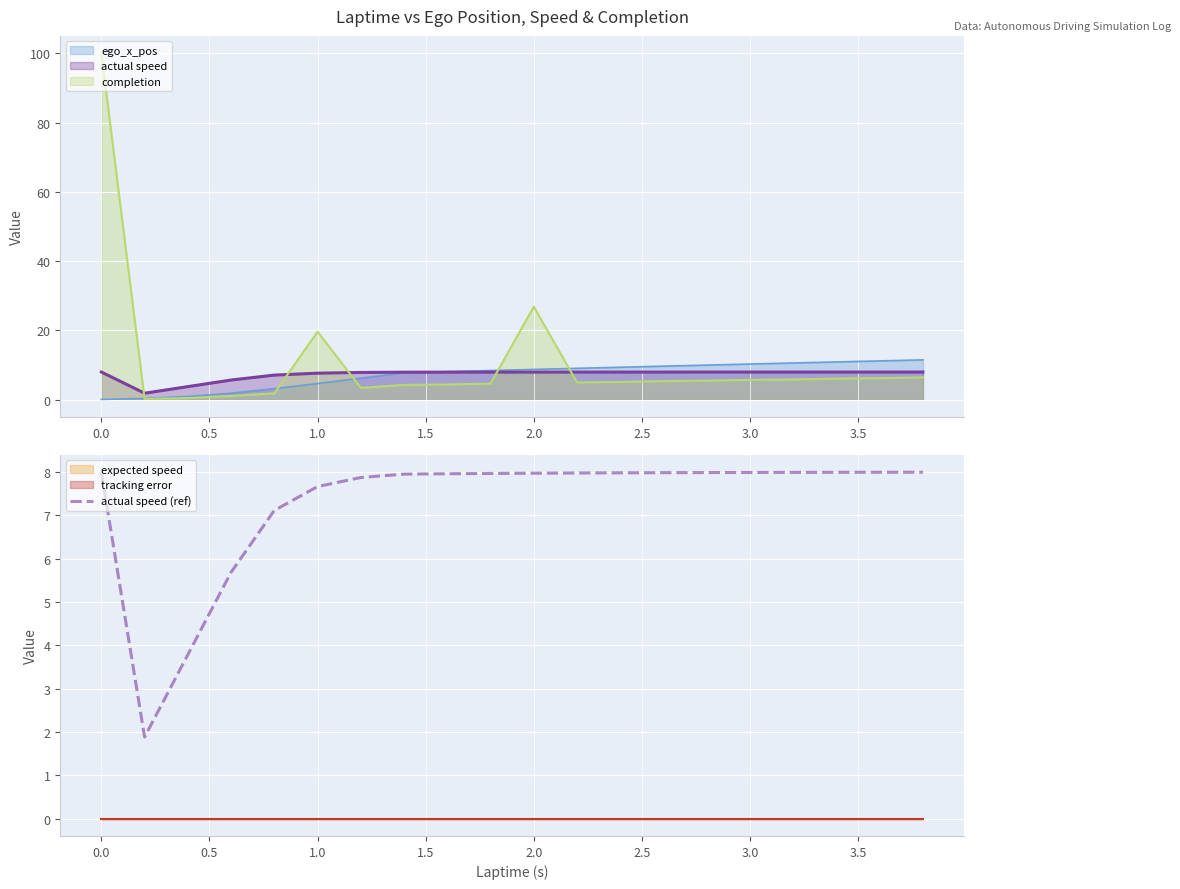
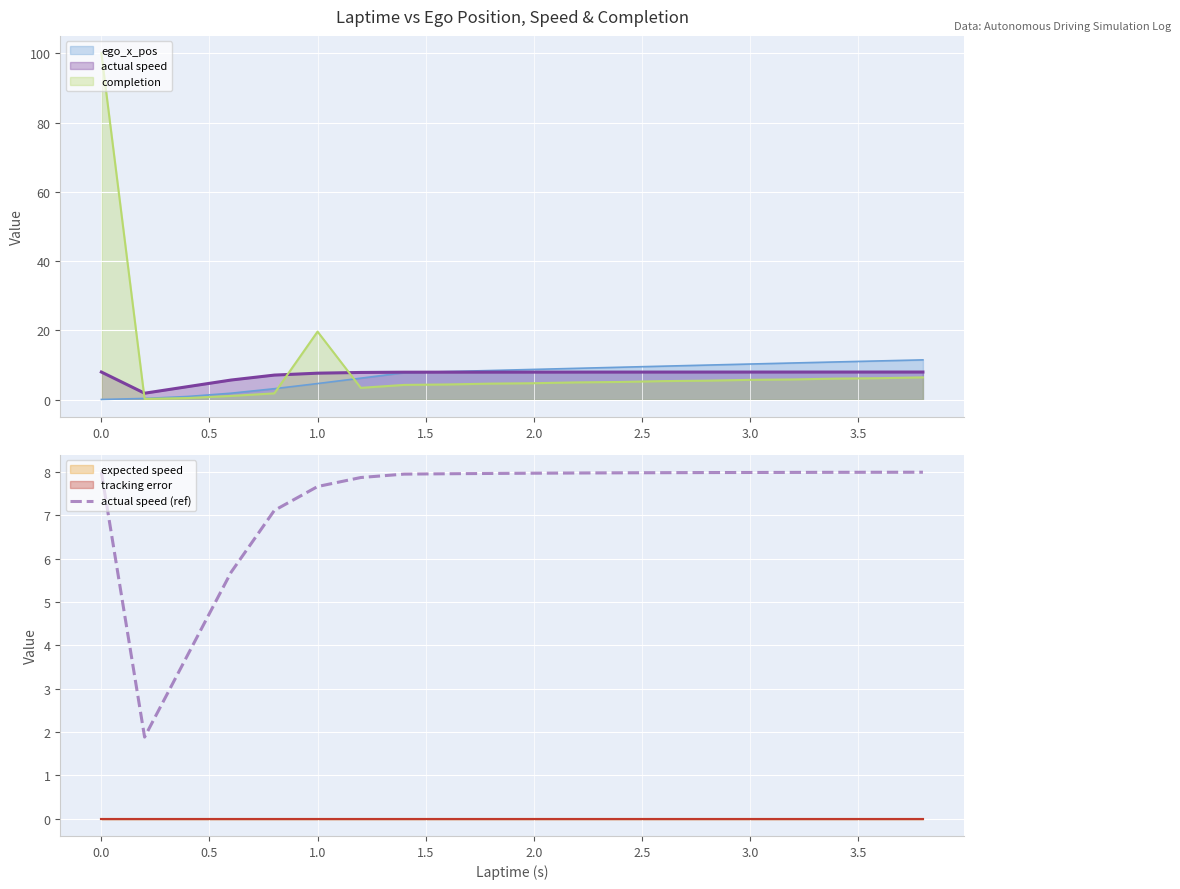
  {
    "Laptime vs Ego Position, Speed & Completion": {
      "completion": {
        "1.0": 20,
-       "2.0": 27,
+       "2.0": 5,
        "3.0": 6
      }
    }
  }
